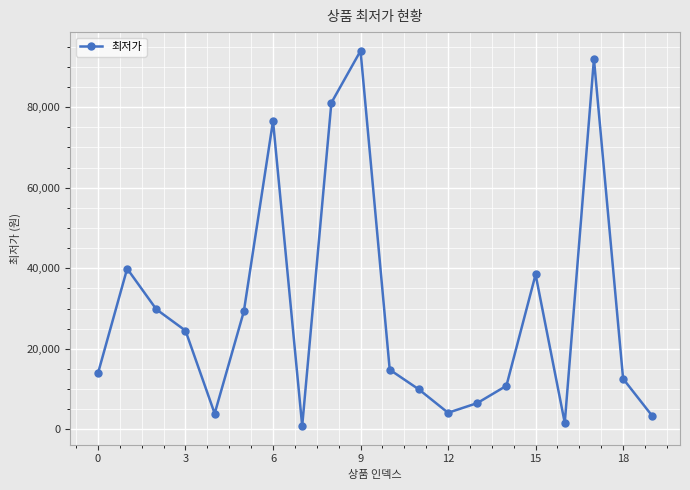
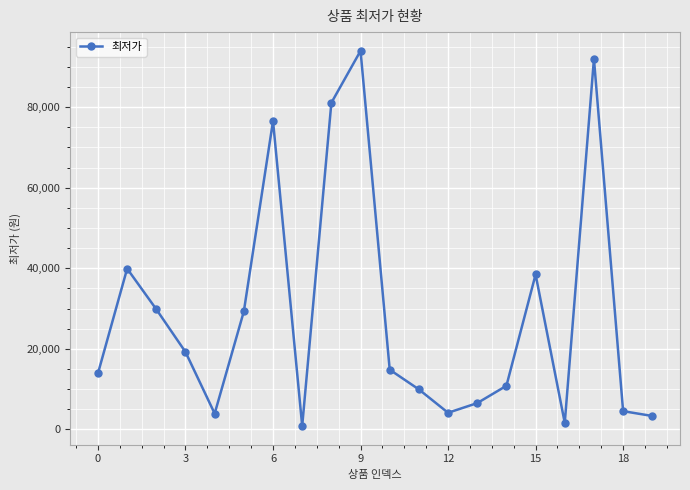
  {
    "0": "14,000",
-   "3": "25,000",
+   "3": "19,000",
    "6": "77,000",
    "9": "94,000",
    "12": "4,000",
    "15": "38,000",
-   "18": "13,000"
+   "18": "5,000"
  }
